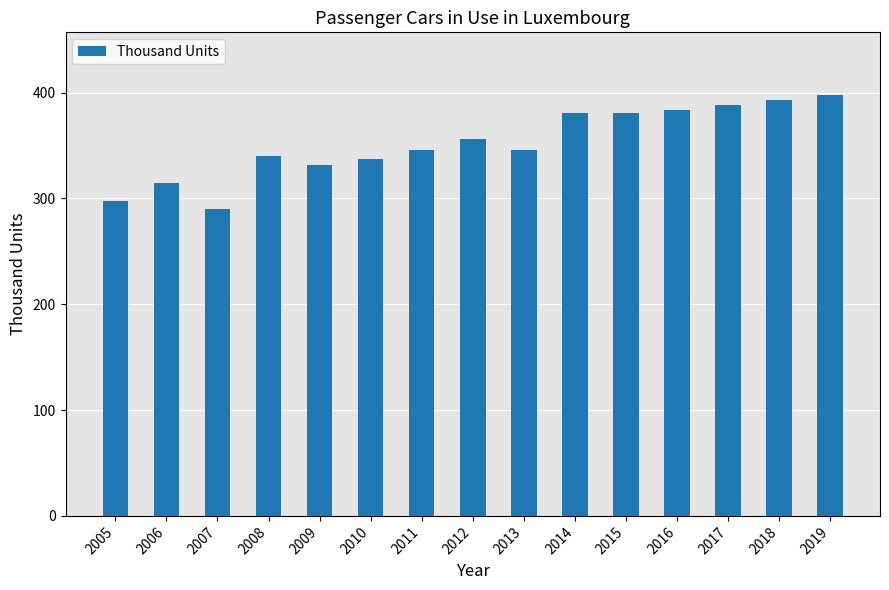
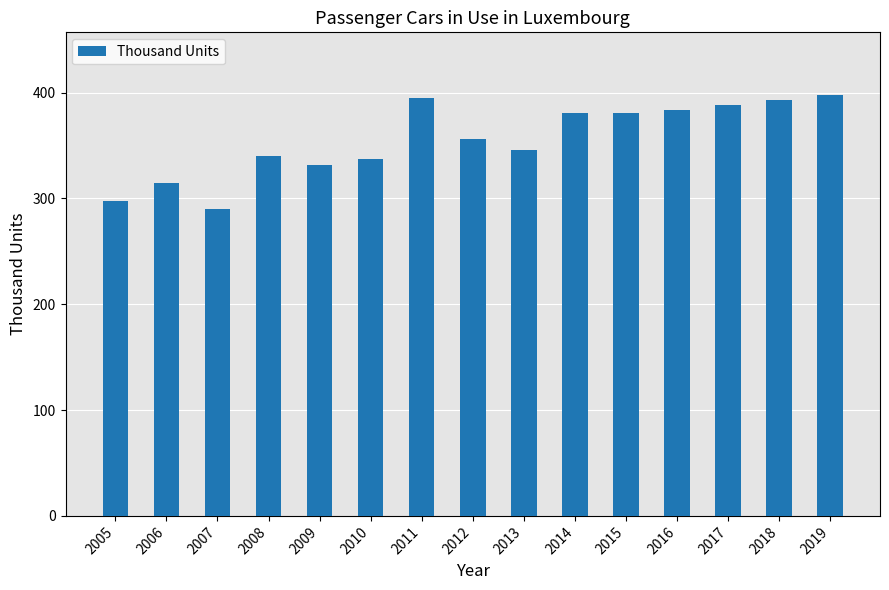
  {
    "2005": 298,
    "2006": 315,
    "2007": 290,
    "2008": 340,
    "2009": 332,
    "2010": 337,
-   "2011": 346,
+   "2011": 395,
    "2012": 356,
    "2013": 346,
    "2014": 381,
    "2015": 381,
    "2016": 384,
    "2017": 388,
    "2018": 393,
    "2019": 397
  }
